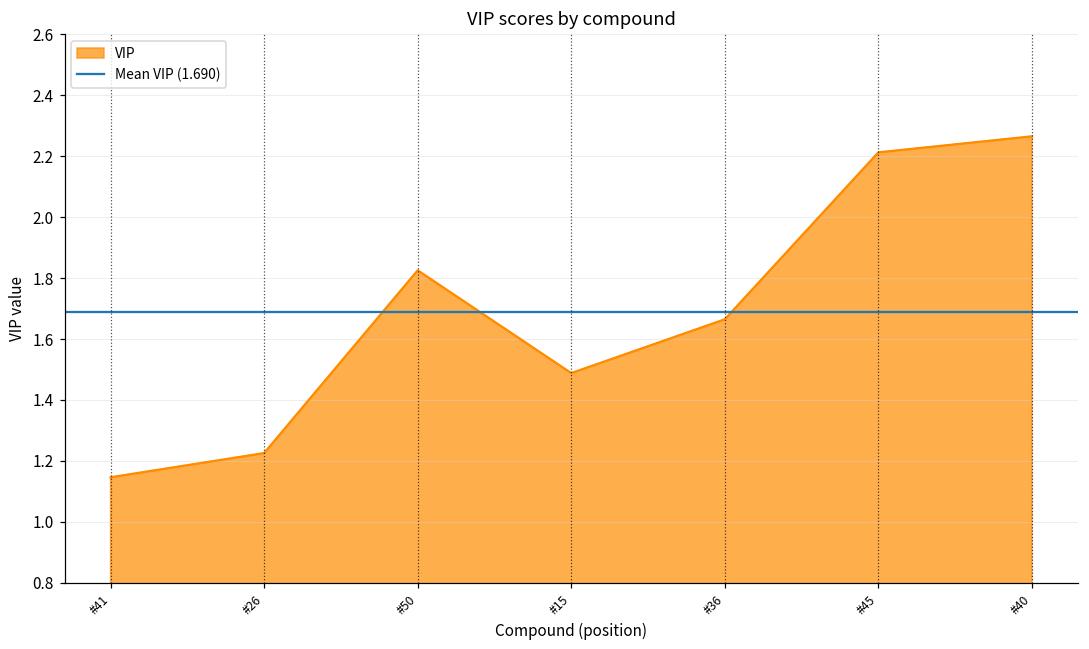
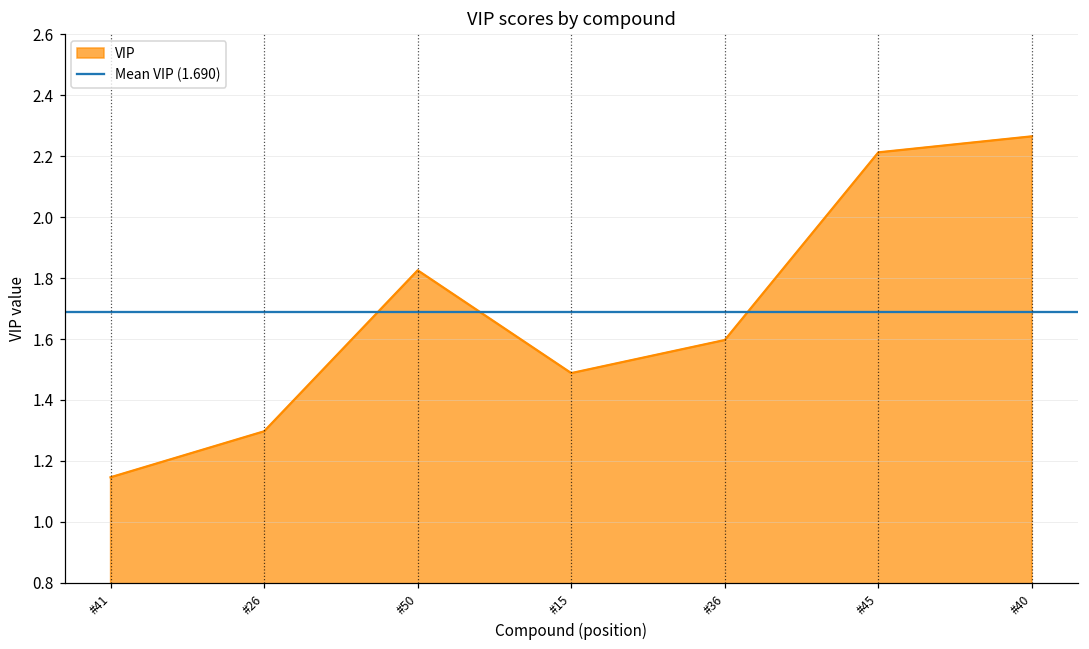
  {
    "#41": 1.15,
-   "#26": 1.23,
+   "#26": 1.30,
    "#50": 1.83,
    "#15": 1.49,
-   "#36": 1.66,
+   "#36": 1.60,
    "#45": 2.21,
    "#40": 2.27
  }
